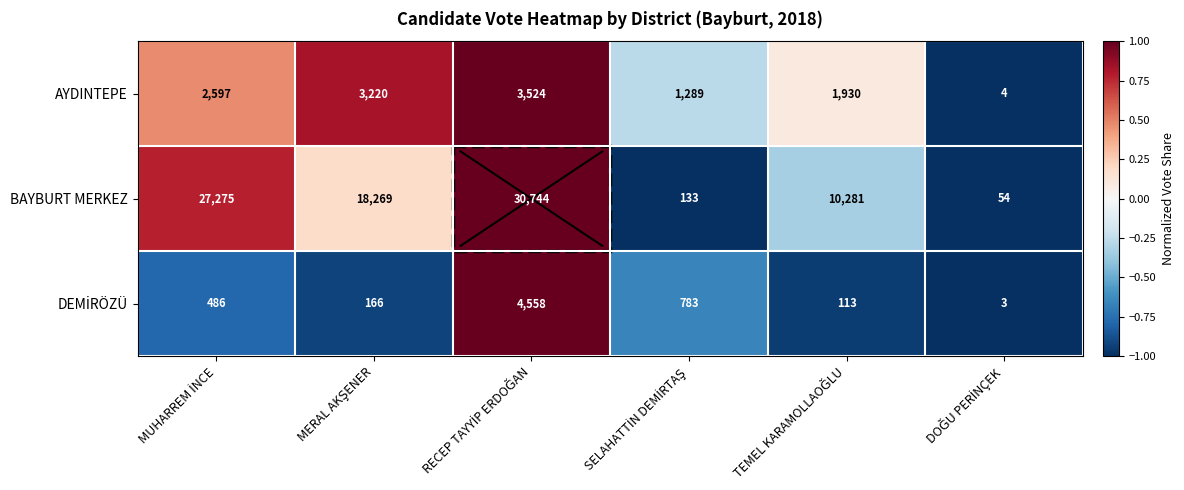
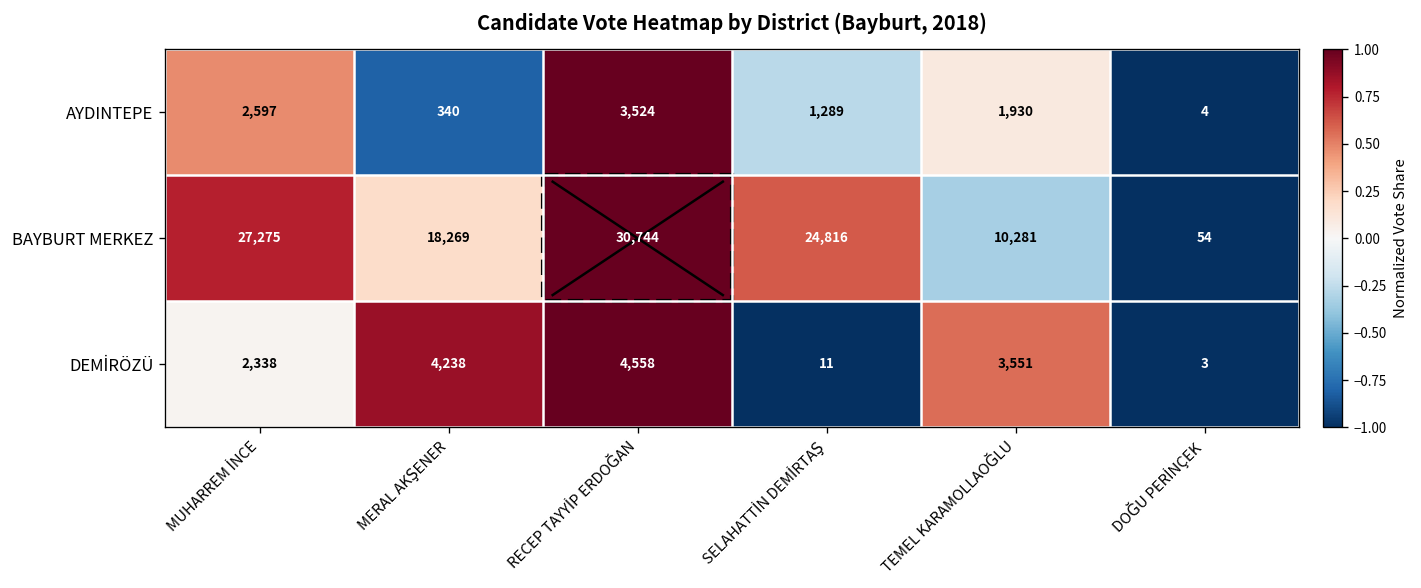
  {
    "AYDINTEPE": {
      "MUHARREM İNCE": "2,597",
-     "MERAL AKŞENER": "3,220",
+     "MERAL AKŞENER": "340",
      "RECEP TAYYİP ERDOĞAN": "3,524",
      "SELAHATTİN DEMİRTAŞ": "1,289",
      "TEMEL KARAMOLLAOĞLU": "1,930",
      "DOĞU PERİNÇEK": "4"
    },
    "BAYBURT MERKEZ": {
      "MUHARREM İNCE": "27,275",
      "MERAL AKŞENER": "18,269",
      "RECEP TAYYİP ERDOĞAN": "30,744",
-     "SELAHATTİN DEMİRTAŞ": "133",
+     "SELAHATTİN DEMİRTAŞ": "24,816",
      "TEMEL KARAMOLLAOĞLU": "10,281",
      "DOĞU PERİNÇEK": "54"
    },
    "DEMİRÖZÜ": {
-     "MUHARREM İNCE": "486",
-     "MERAL AKŞENER": "166",
+     "MUHARREM İNCE": "2,338",
+     "MERAL AKŞENER": "4,238",
      "RECEP TAYYİP ERDOĞAN": "4,558",
-     "SELAHATTİN DEMİRTAŞ": "783",
-     "TEMEL KARAMOLLAOĞLU": "113",
+     "SELAHATTİN DEMİRTAŞ": "11",
+     "TEMEL KARAMOLLAOĞLU": "3,551",
      "DOĞU PERİNÇEK": "3"
    }
  }
